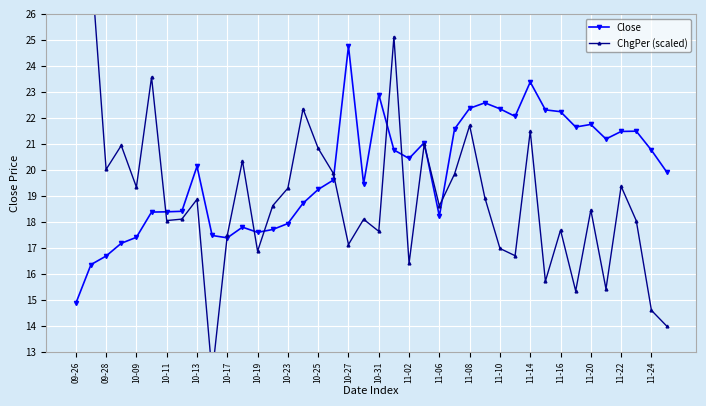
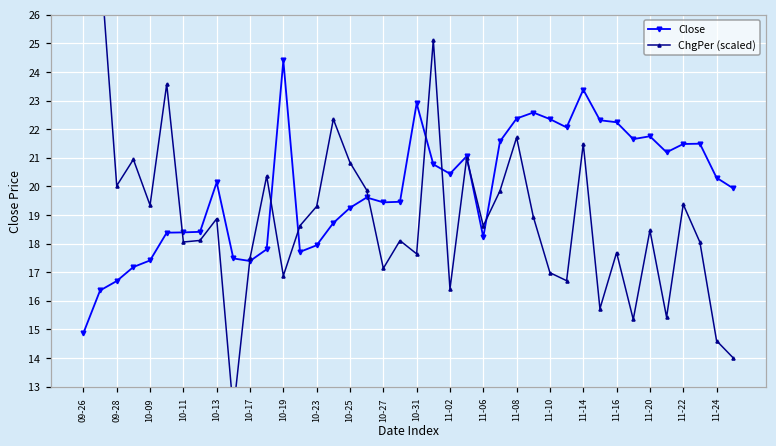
  {
    "Close": {
      "09-26": 14.9,
      "09-28": 16.7,
      "10-09": 17.4,
      "10-11": 18.4,
      "10-13": 20.1,
-     "10-19": 17.6,
+     "10-19": 24.4,
      "10-23": 17.9,
      "10-25": 19.3,
-     "10-27": 24.8,
+     "10-27": 19.4,
      "10-31": 22.9,
      "11-02": 20.4,
      "11-06": 18.2,
      "11-08": 22.4,
      "11-10": 22.4,
      "11-14": 23.4,
      "11-16": 22.2,
      "11-20": 21.8,
      "11-22": 21.5,
-     "11-24": 20.8
+     "11-24": 20.3
    },
    "ChgPer (scaled)": {
      "09-28": 20.0,
      "10-09": 19.3,
      "10-11": 18.1,
      "10-13": 18.9,
      "10-19": 16.9,
      "10-23": 19.3,
      "10-25": 20.8,
      "10-27": 17.1,
      "10-31": 17.6,
      "11-02": 16.4,
      "11-06": 18.6,
      "11-08": 21.7,
      "11-10": 17.0,
      "11-14": 21.5,
      "11-16": 17.7,
      "11-20": 18.5,
      "11-22": 19.4,
      "11-24": 14.6
    }
  }
